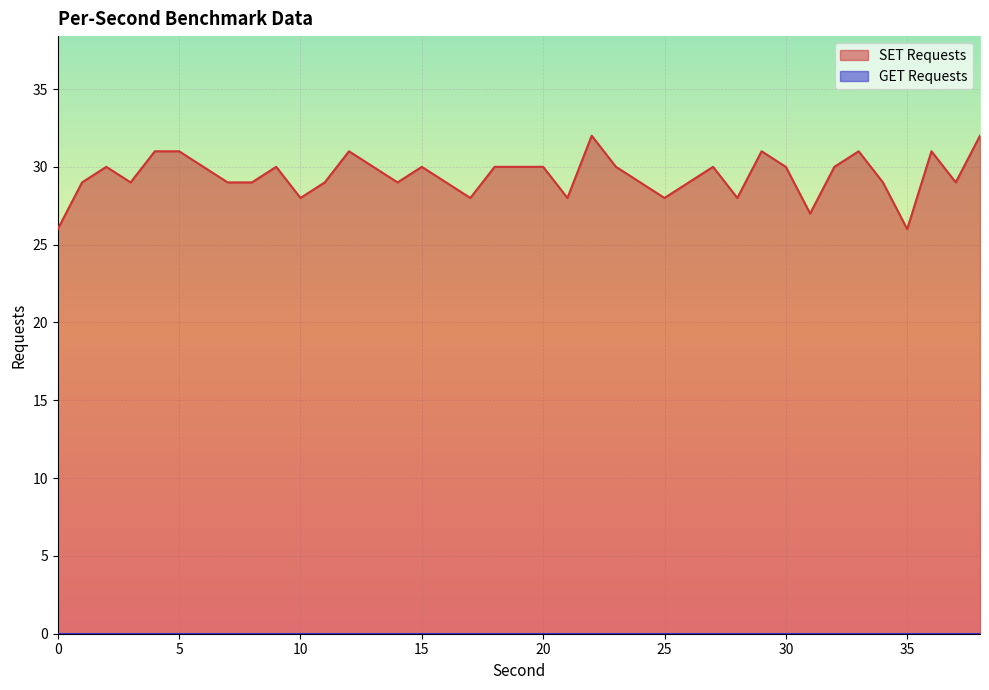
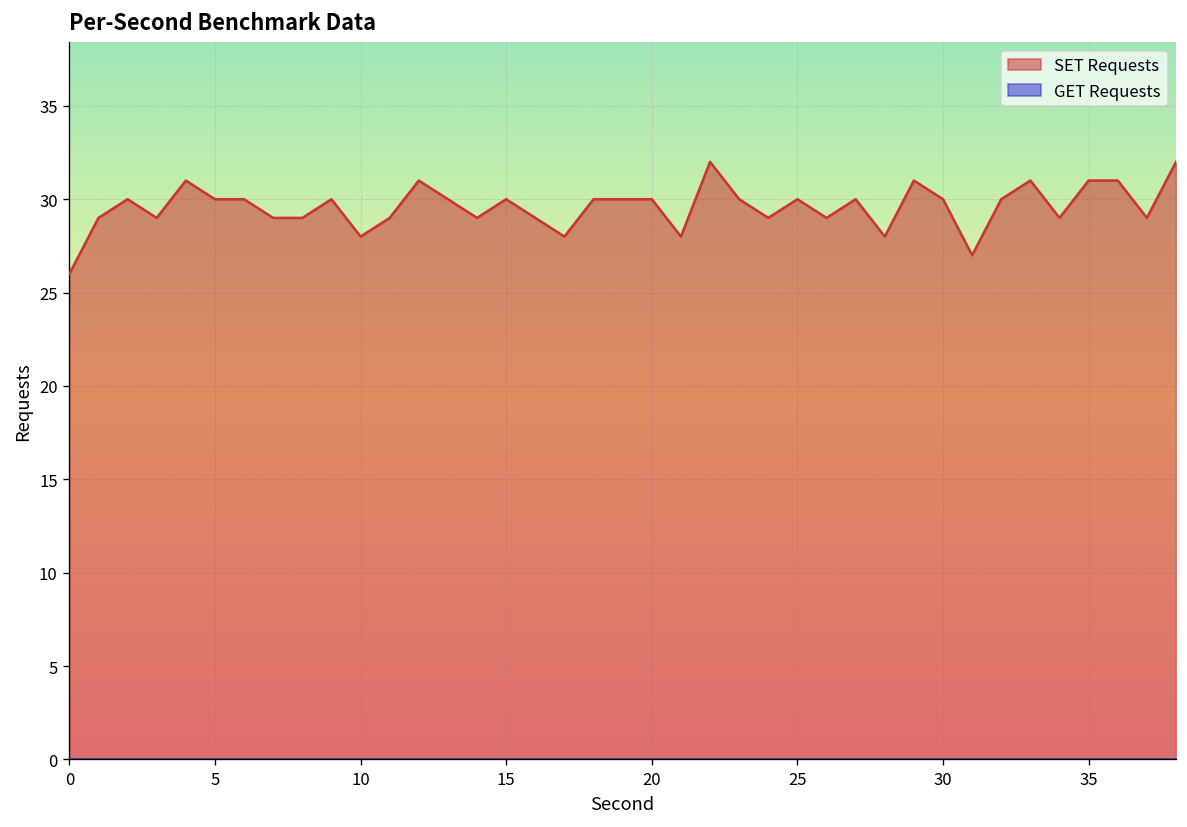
  {
    "SET Requests": {
      "0": 26,
-     "5": 31,
+     "5": 30,
      "10": 28,
      "15": 30,
      "20": 30,
-     "25": 28,
+     "25": 30,
      "30": 30,
-     "35": 26
+     "35": 31
    },
    "GET Requests": {
      "0": 0,
      "5": 0,
      "10": 0,
      "15": 0,
      "20": 0,
      "25": 0,
      "30": 0,
      "35": 0
    }
  }
